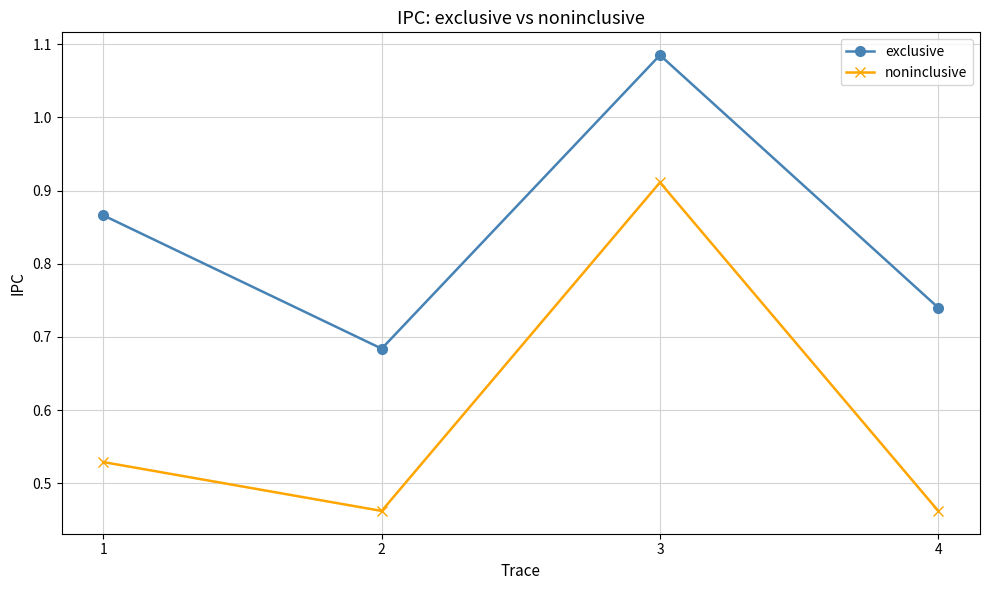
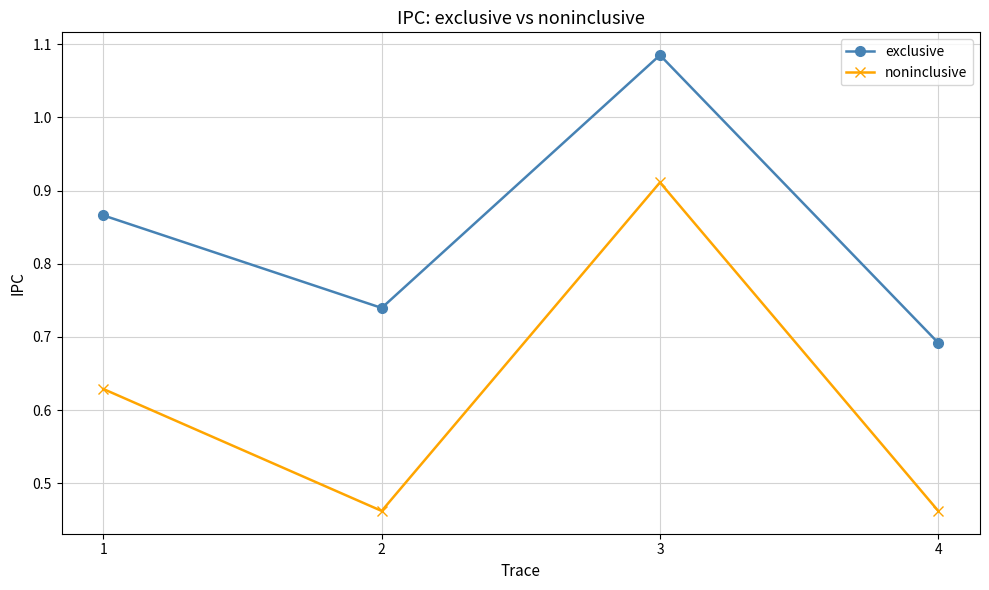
  {
    "exclusive": {
      "1": 0.87,
-     "2": 0.68,
+     "2": 0.74,
      "3": 1.09,
-     "4": 0.74
+     "4": 0.69
    },
    "noninclusive": {
-     "1": 0.53,
+     "1": 0.63,
      "2": 0.46,
      "3": 0.91,
      "4": 0.46
    }
  }
